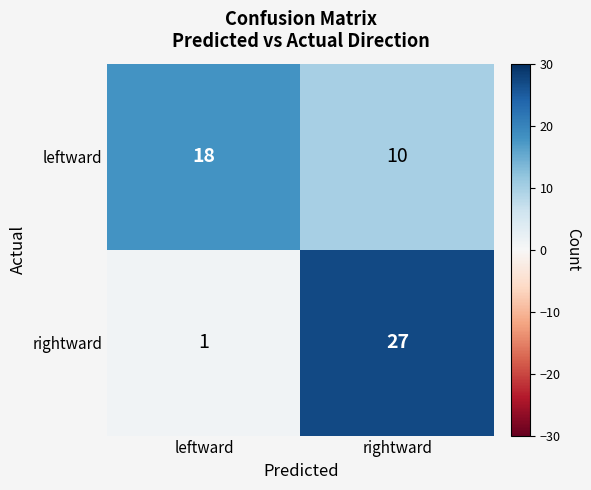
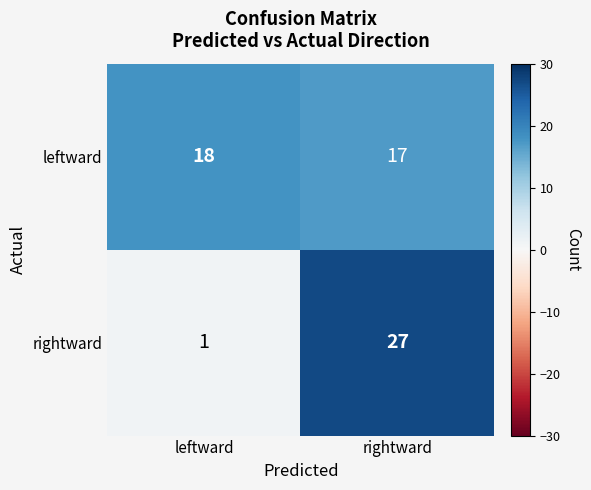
  {
    "leftward": {
      "leftward": 18,
-     "rightward": 10
+     "rightward": 17
    },
    "rightward": {
      "leftward": 1,
      "rightward": 27
    }
  }
